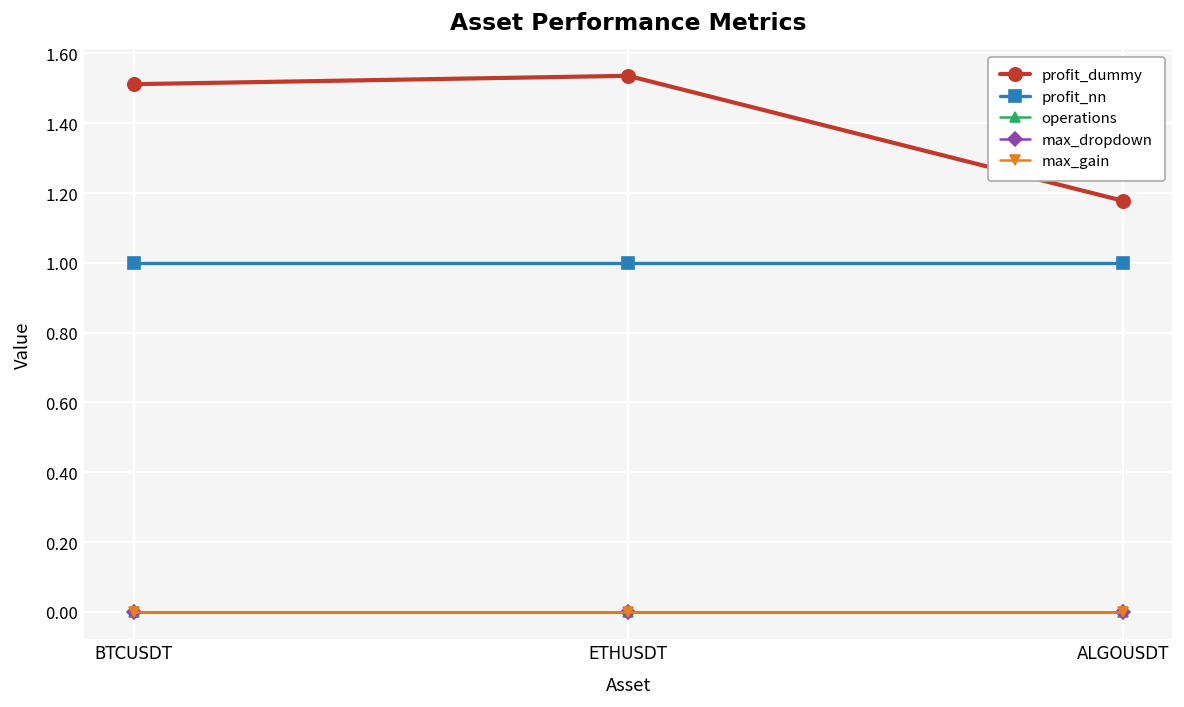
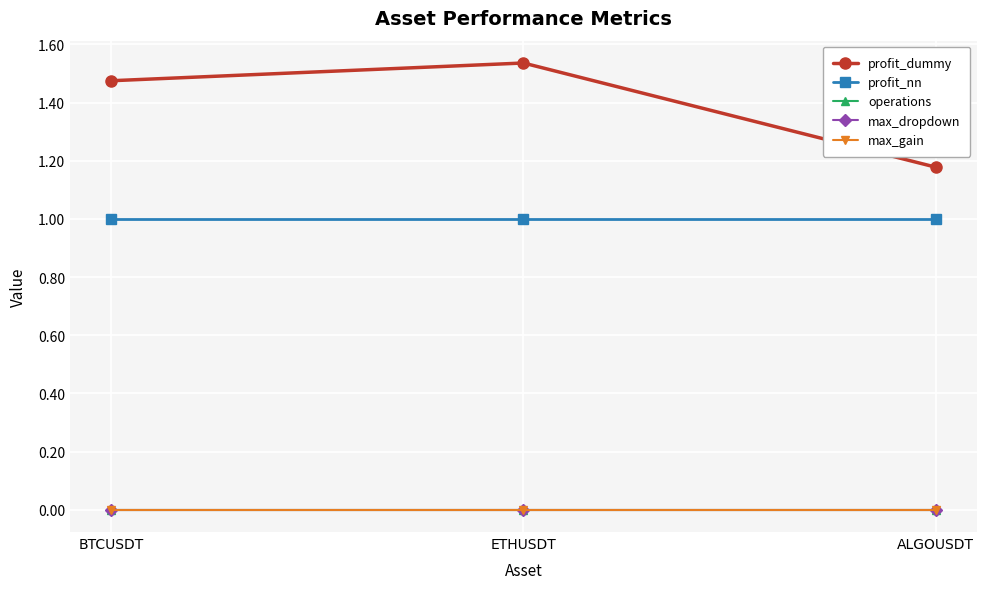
  {
    "profit_dummy": {
-     "BTCUSDT": 1.51,
+     "BTCUSDT": 1.48,
      "ETHUSDT": 1.54,
      "ALGOUSDT": 1.18
    },
    "profit_nn": {
      "BTCUSDT": 1.00,
      "ETHUSDT": 1.00,
      "ALGOUSDT": 1.00
    },
    "max_gain": {
      "BTCUSDT": 0.00,
      "ETHUSDT": 0.00,
      "ALGOUSDT": 0.00
    }
  }
